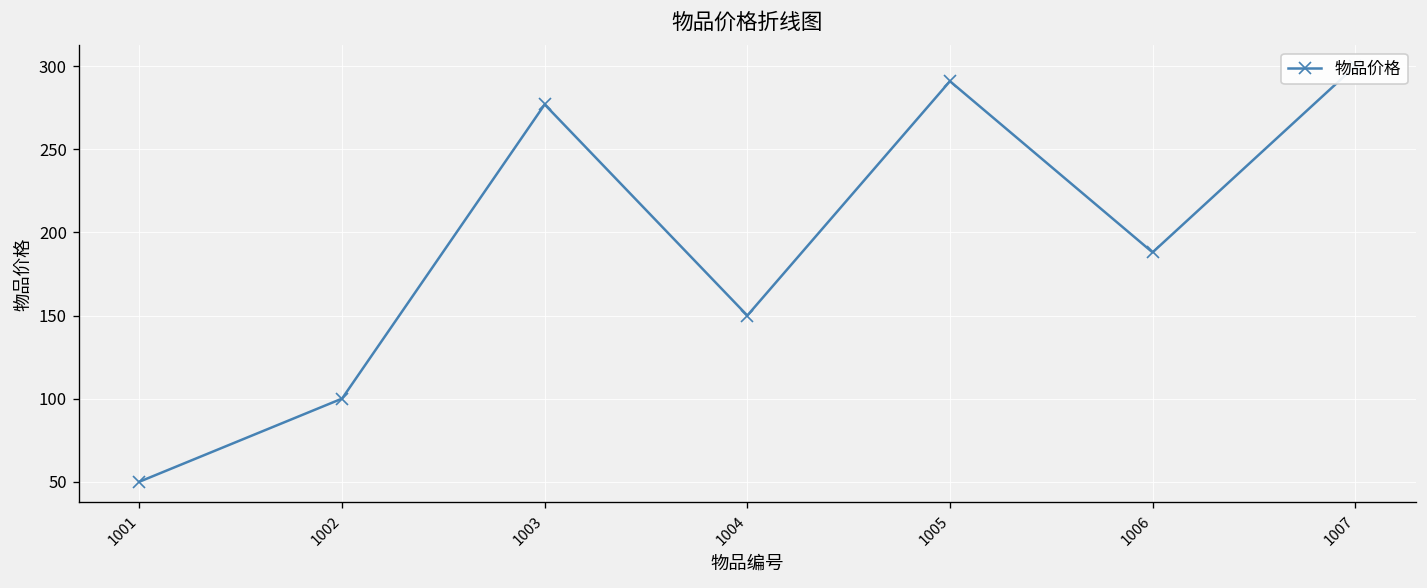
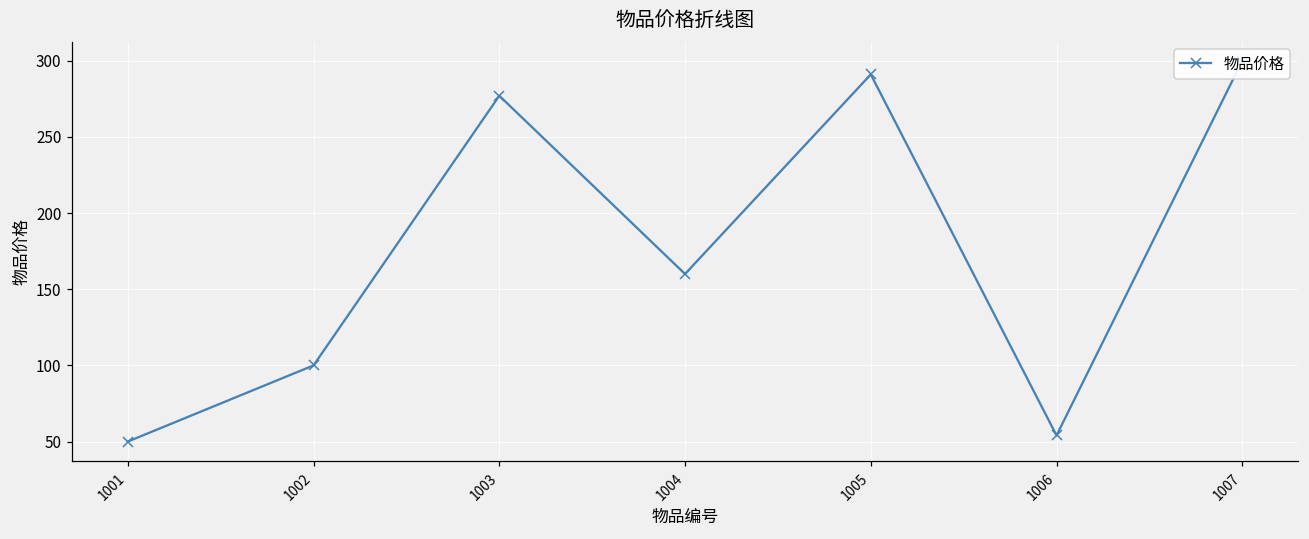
  {
    "1001": 50,
    "1002": 100,
    "1003": 277,
-   "1004": 150,
+   "1004": 160,
    "1005": 291,
-   "1006": 188
+   "1006": 54
  }
